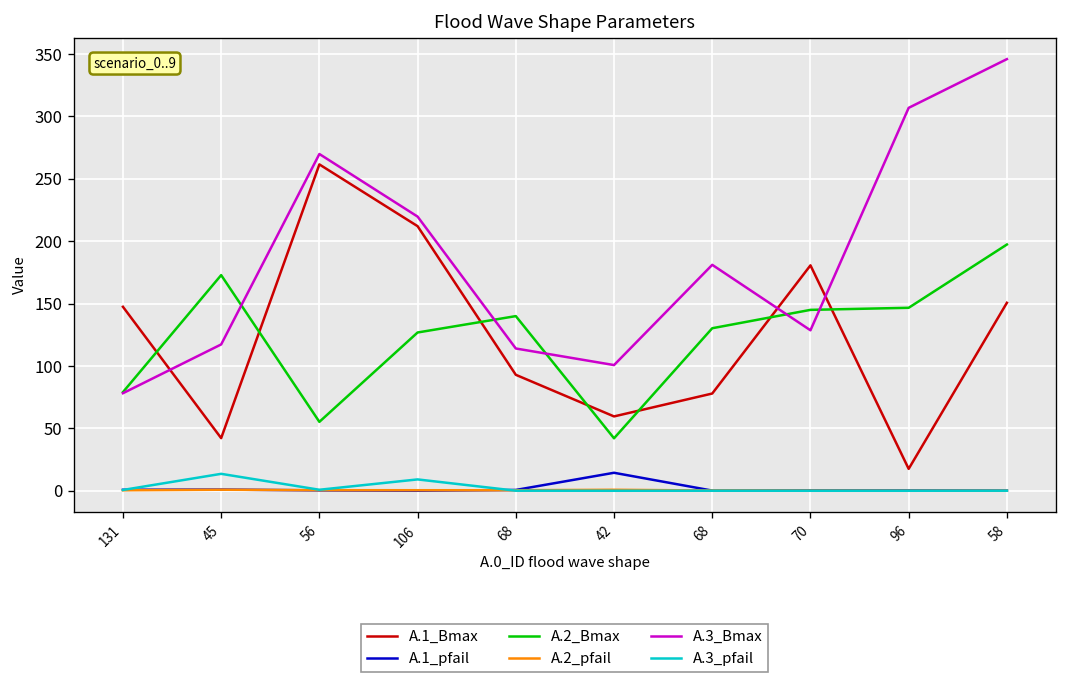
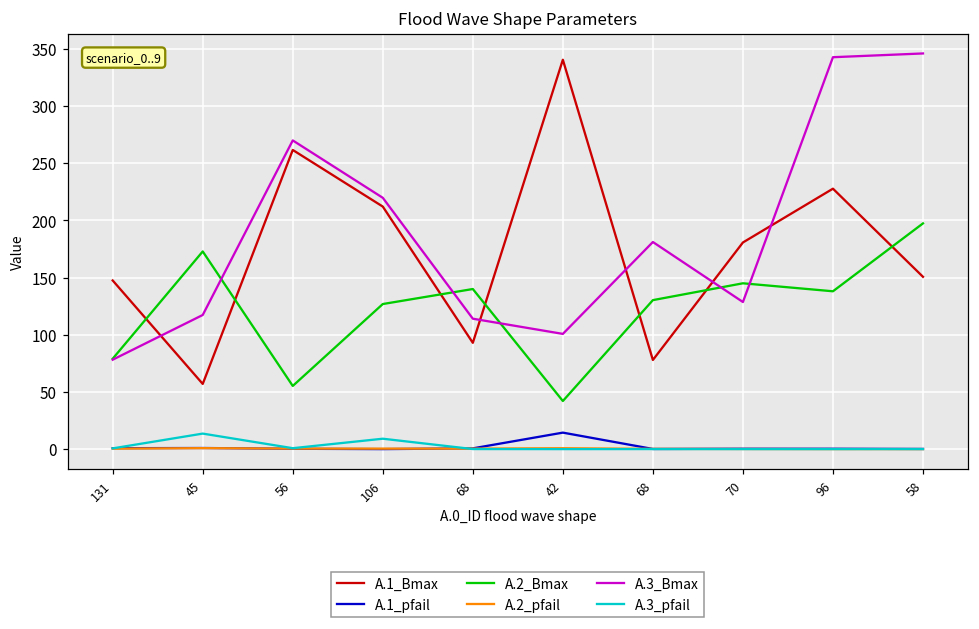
  {
    "A.1_Bmax": {
      "131": 147,
-     "45": 42,
+     "45": 57,
      "56": 262,
      "106": 212,
-     "42": 60,
+     "42": 340,
      "70": 181,
-     "96": 18,
+     "96": 228,
      "58": 151
    },
    "A.1_pfail": {
      "42": 14
    },
    "A.2_Bmax": {
      "45": 173,
      "56": 55,
      "106": 127,
      "42": 42,
      "70": 145,
-     "96": 147,
+     "96": 138,
      "58": 197
    },
    "A.3_Bmax": {
      "45": 117,
      "56": 270,
      "106": 220,
      "42": 101,
      "70": 129,
-     "96": 307,
+     "96": 343,
      "58": 346
    },
    "A.3_pfail": {
      "45": 14,
      "106": 9
    }
  }
